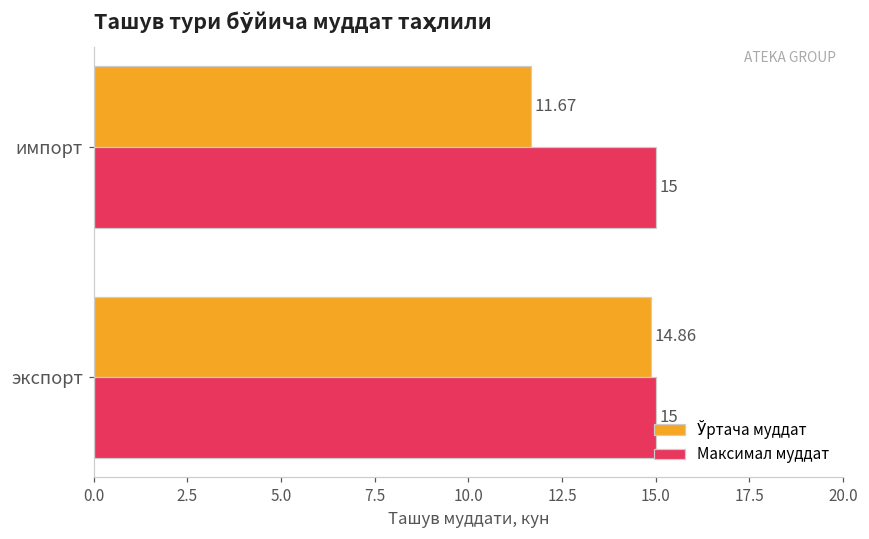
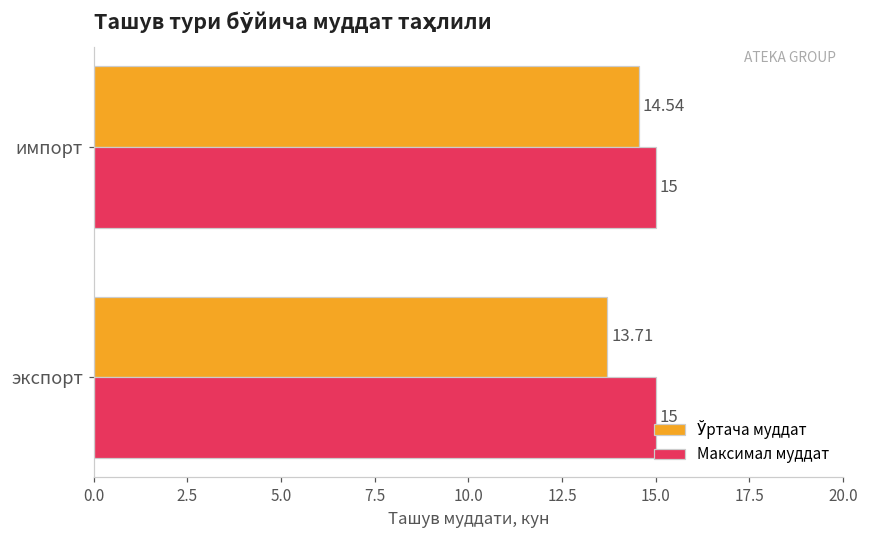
  {
    "Ўртача муддат": {
-     "импорт": 11.67,
-     "экспорт": 14.86
+     "импорт": 14.54,
+     "экспорт": 13.71
    },
    "Максимал муддат": {
      "импорт": 15,
      "экспорт": 15
    }
  }
